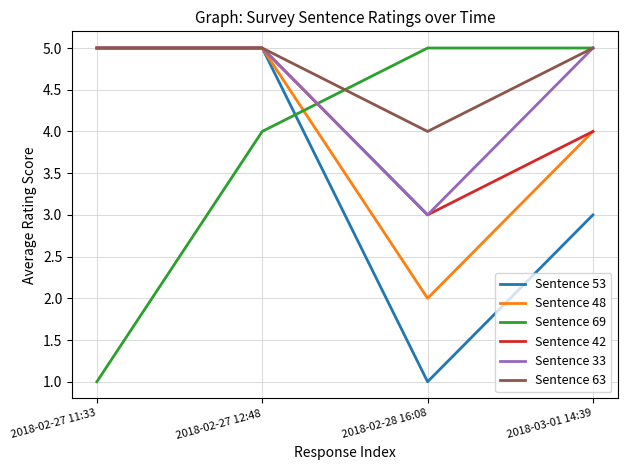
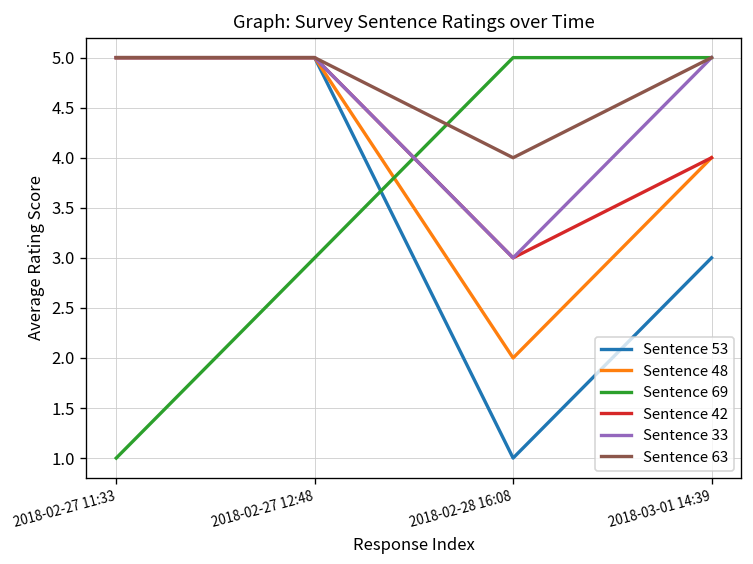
  {
    "Sentence 53": {
      "2018-02-28 16:08": 1,
      "2018-03-01 14:39": 3
    },
    "Sentence 48": {
      "2018-02-28 16:08": 2
    },
    "Sentence 69": {
      "2018-02-27 11:33": 1,
-     "2018-02-27 12:48": 4,
+     "2018-02-27 12:48": 3,
      "2018-02-28 16:08": 5
    },
    "Sentence 63": {
      "2018-02-28 16:08": 4
    }
  }
